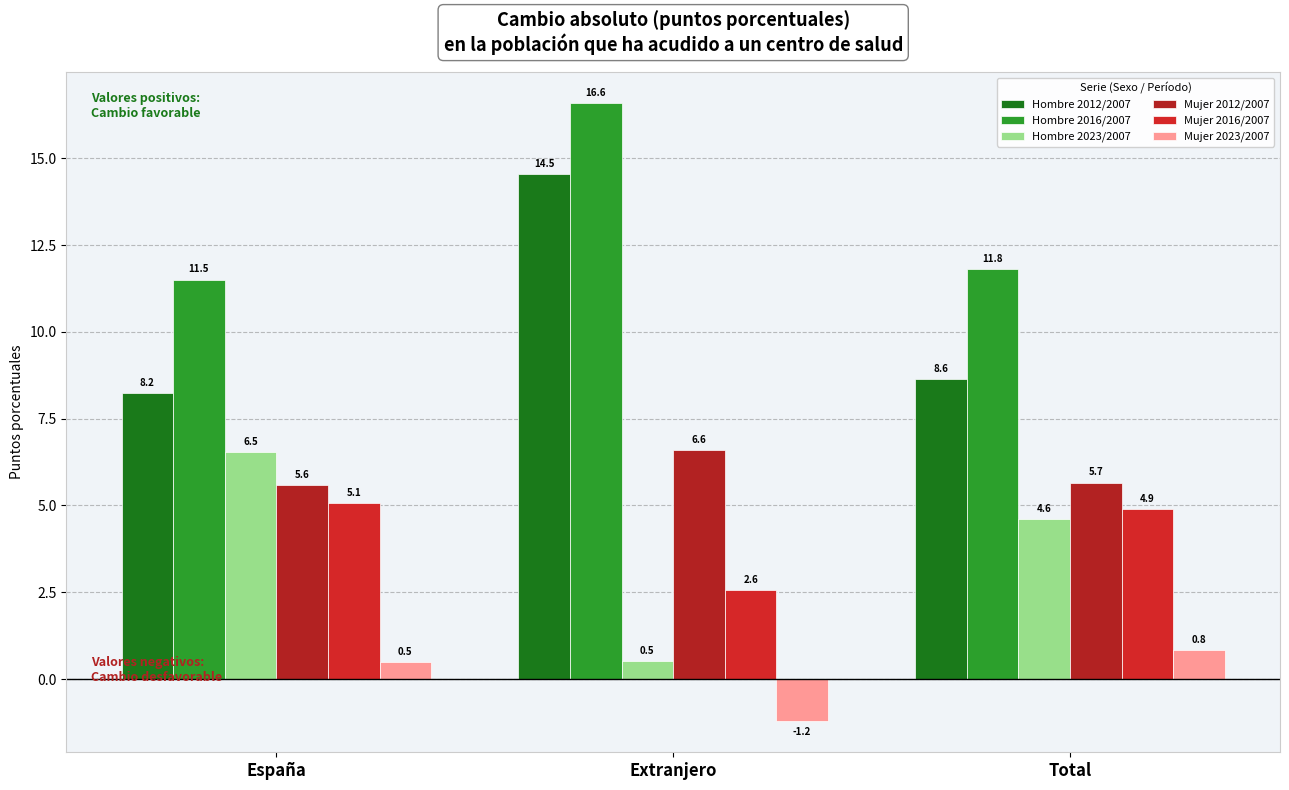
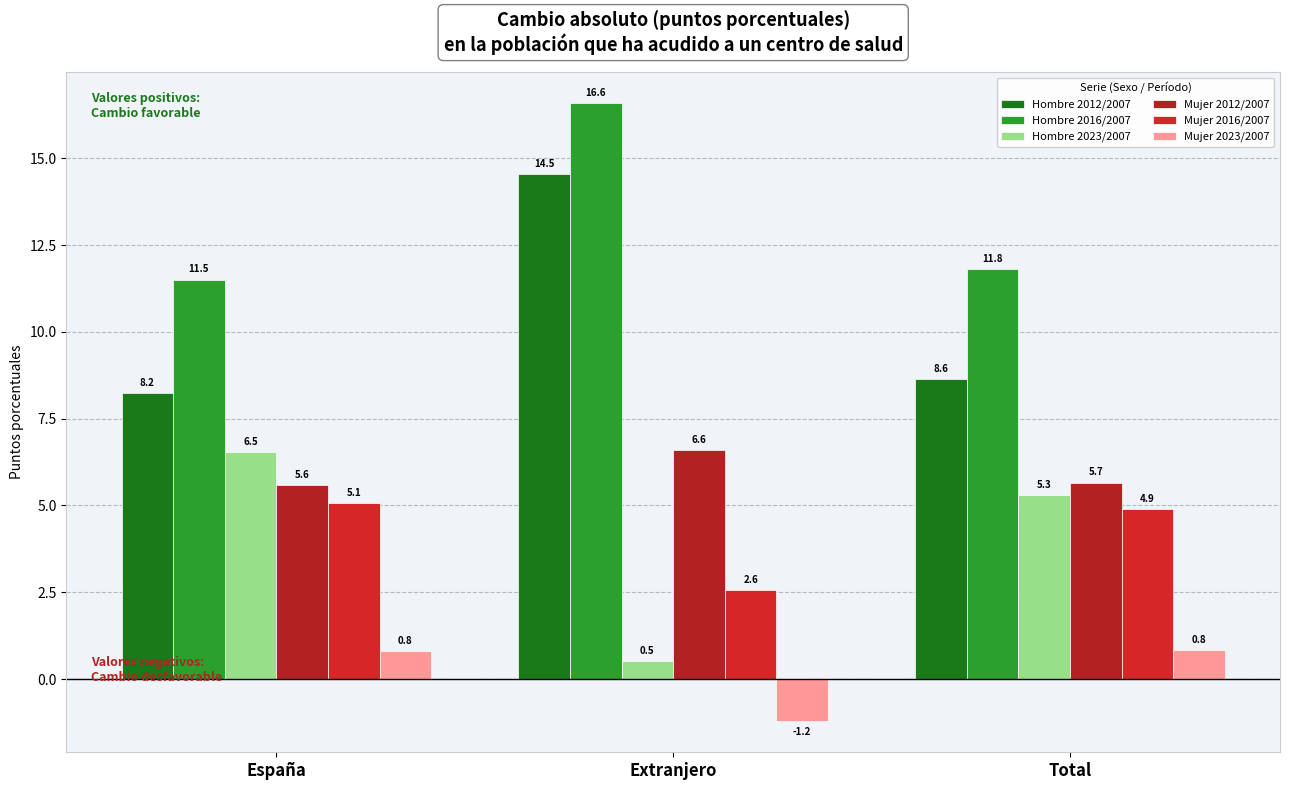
  {
    "Hombre 2023/2007": {
      "España": 6.5,
      "Extranjero": 0.5,
-     "Total": 4.6
+     "Total": 5.3
    },
    "Mujer 2023/2007": {
-     "España": 0.5,
+     "España": 0.8,
      "Extranjero": -1.2,
      "Total": 0.8
    }
  }
